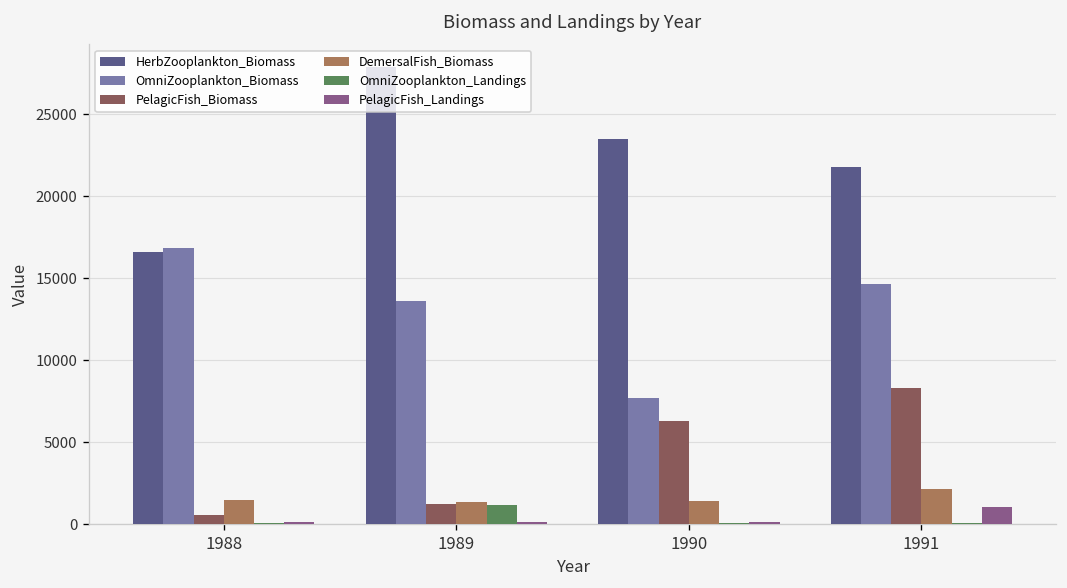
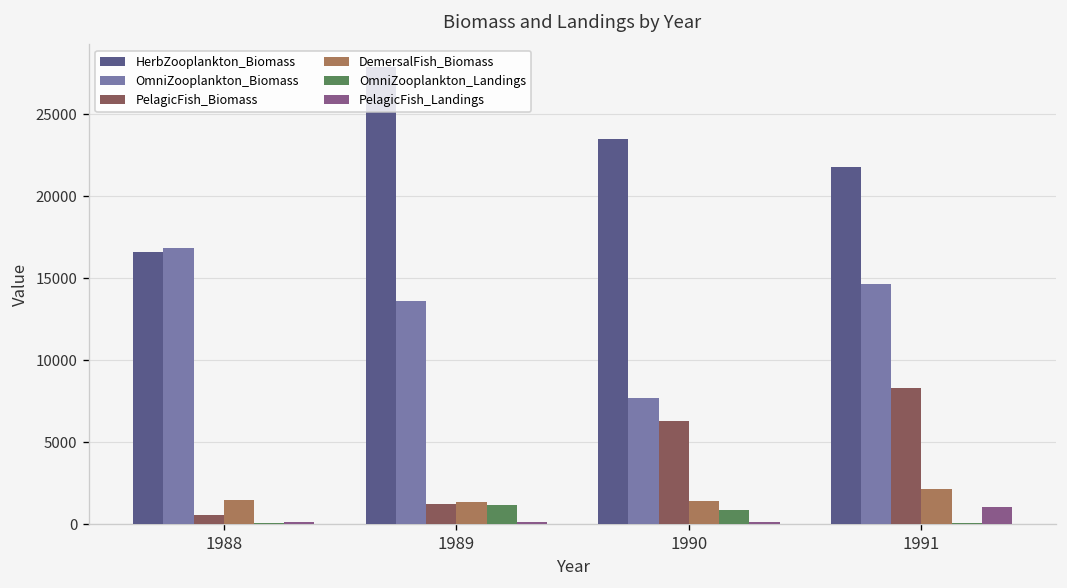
  {
    "OmniZooplankton_Landings": {
      "1989": 1100,
-     "1990": 100
+     "1990": 800
    }
  }
